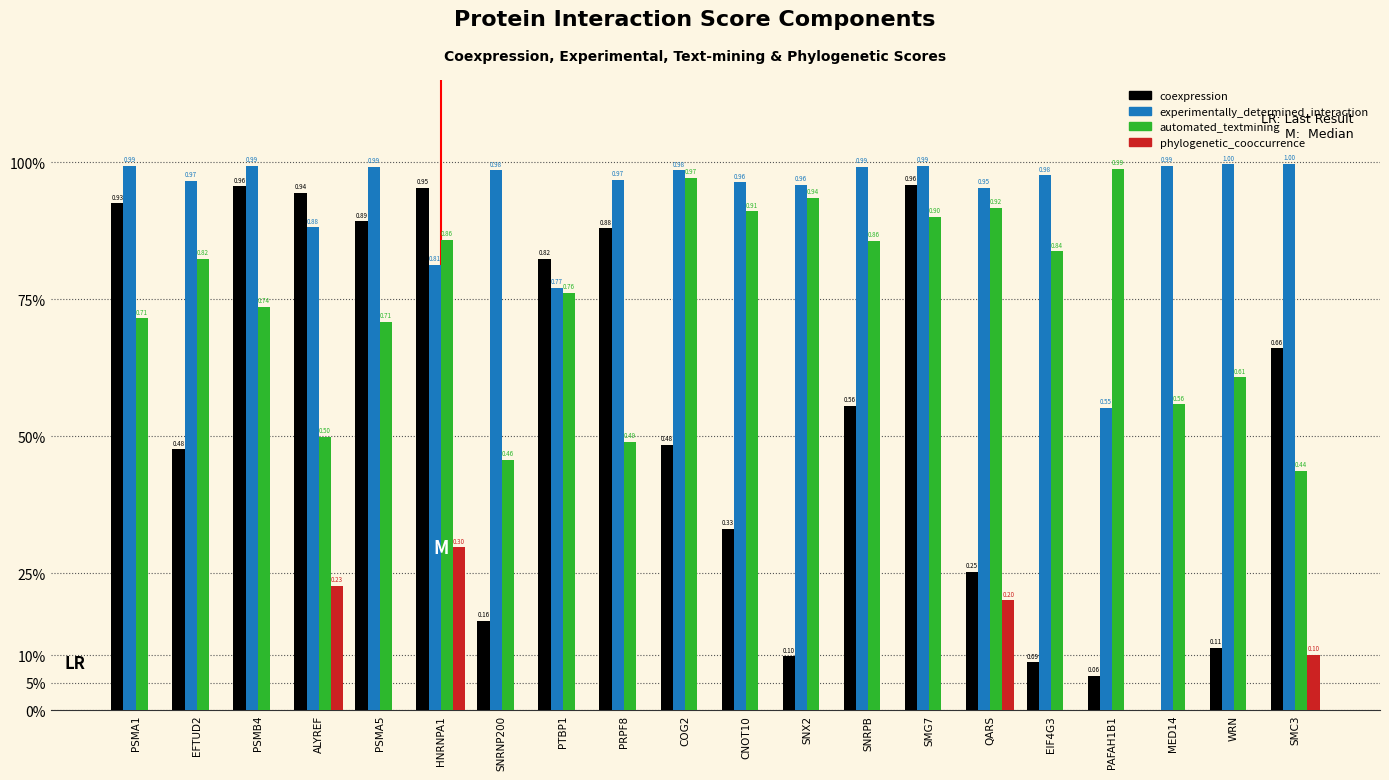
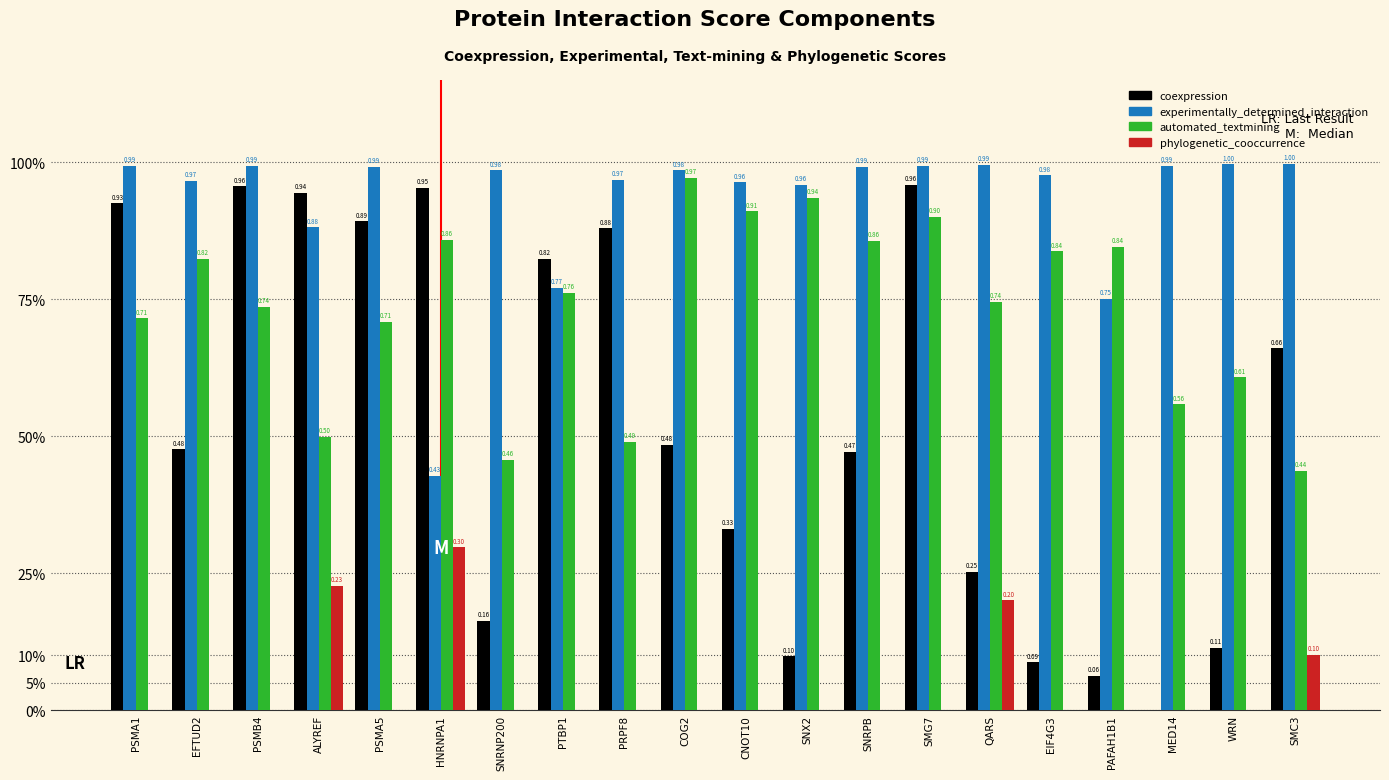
  {
    "coexpression": {
      "PSMA1": 0.93,
      "EFTUD2": 0.48,
      "PSMB4": 0.96,
      "ALYREF": 0.94,
      "PSMA5": 0.89,
      "HNRNPA1": 0.95,
      "SNRNP200": 0.16,
      "PTBP1": 0.82,
      "PRPF8": 0.88,
      "COG2": 0.48,
      "CNOT10": 0.33,
      "SNX2": 0.10,
-     "SNRPB": 0.56,
+     "SNRPB": 0.47,
      "SMG7": 0.96,
      "QARS": 0.25,
      "EIF4G3": 0.09,
      "PAFAH1B1": 0.06,
      "WRN": 0.11,
      "SMC3": 0.66
    },
    "experimentally_determined_interaction": {
      "PSMA1": 0.99,
      "EFTUD2": 0.97,
      "PSMB4": 0.99,
      "ALYREF": 0.88,
      "PSMA5": 0.99,
-     "HNRNPA1": 0.81,
+     "HNRNPA1": 0.43,
      "SNRNP200": 0.98,
      "PTBP1": 0.77,
      "PRPF8": 0.97,
      "COG2": 0.98,
      "CNOT10": 0.96,
      "SNX2": 0.96,
      "SNRPB": 0.99,
      "SMG7": 0.99,
-     "QARS": 0.95,
+     "QARS": 0.99,
      "EIF4G3": 0.98,
-     "PAFAH1B1": 0.55,
+     "PAFAH1B1": 0.75,
      "MED14": 0.99,
      "WRN": 1.00
    },
    "automated_textmining": {
      "PSMA1": 0.71,
      "EFTUD2": 0.82,
      "PSMB4": 0.74,
      "ALYREF": 0.50,
      "PSMA5": 0.71,
      "HNRNPA1": 0.86,
      "SNRNP200": 0.46,
      "PTBP1": 0.76,
      "PRPF8": 0.49,
      "COG2": 0.97,
      "CNOT10": 0.91,
      "SNX2": 0.94,
      "SNRPB": 0.86,
      "SMG7": 0.90,
-     "QARS": 0.92,
+     "QARS": 0.74,
      "EIF4G3": 0.84,
-     "PAFAH1B1": 0.99,
+     "PAFAH1B1": 0.84,
      "MED14": 0.56,
      "WRN": 0.61,
      "SMC3": 0.44
    },
    "phylogenetic_cooccurrence": {
      "ALYREF": 0.23,
      "HNRNPA1": 0.30,
      "QARS": 0.20,
      "SMC3": 0.10
    }
  }
